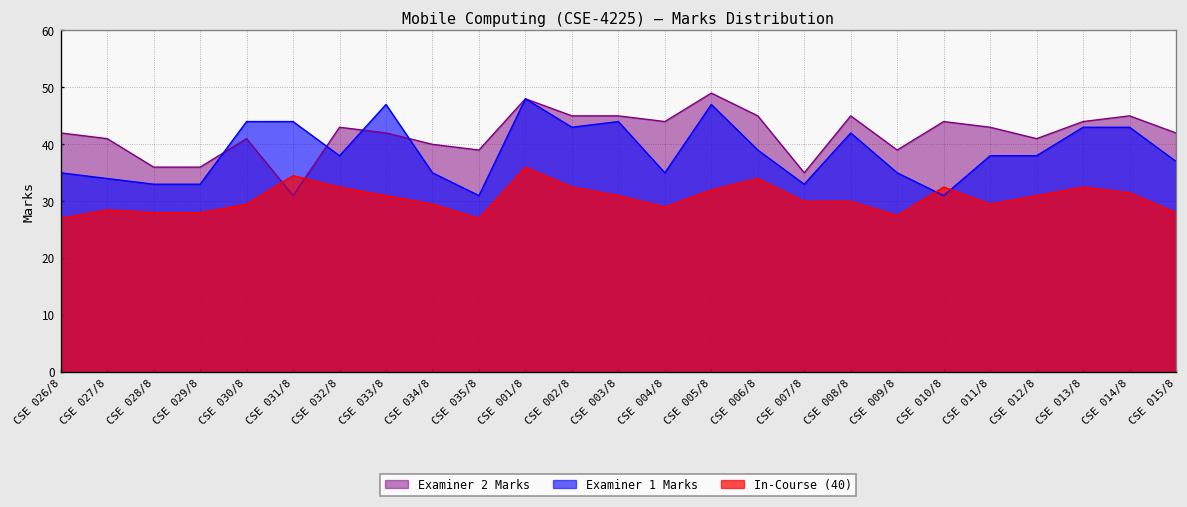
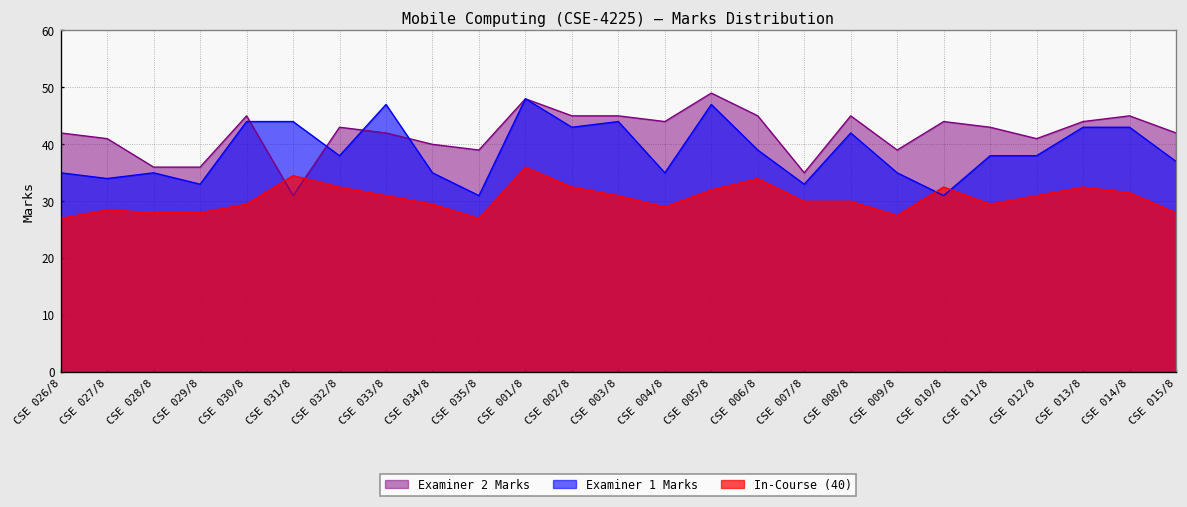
  {
    "Examiner 2 Marks": {
      "CSE 026/8": 42,
      "CSE 027/8": 41,
      "CSE 028/8": 36,
      "CSE 029/8": 36,
-     "CSE 030/8": 41,
+     "CSE 030/8": 45,
      "CSE 031/8": 31,
      "CSE 032/8": 43,
      "CSE 033/8": 42,
      "CSE 034/8": 40,
      "CSE 035/8": 39,
      "CSE 002/8": 45,
      "CSE 003/8": 45,
      "CSE 004/8": 44,
      "CSE 005/8": 49,
      "CSE 006/8": 45,
      "CSE 007/8": 35,
      "CSE 008/8": 45,
      "CSE 009/8": 39,
      "CSE 010/8": 44,
      "CSE 011/8": 43,
      "CSE 012/8": 41,
      "CSE 013/8": 44,
      "CSE 014/8": 45,
      "CSE 015/8": 42
    },
    "Examiner 1 Marks": {
      "CSE 026/8": 35,
      "CSE 027/8": 34,
-     "CSE 028/8": 33,
+     "CSE 028/8": 35,
      "CSE 029/8": 33,
      "CSE 030/8": 44,
      "CSE 031/8": 44,
      "CSE 032/8": 38,
      "CSE 033/8": 47,
      "CSE 034/8": 35,
      "CSE 035/8": 31,
      "CSE 002/8": 43,
      "CSE 003/8": 44,
      "CSE 004/8": 35,
      "CSE 005/8": 47,
      "CSE 006/8": 39,
      "CSE 007/8": 33,
      "CSE 008/8": 42,
      "CSE 009/8": 35,
      "CSE 010/8": 31,
      "CSE 011/8": 38,
      "CSE 012/8": 38,
      "CSE 013/8": 43,
      "CSE 014/8": 43,
      "CSE 015/8": 37
    },
    "In-Course (40)": {
      "CSE 026/8": 27,
      "CSE 027/8": 29,
      "CSE 028/8": 28,
      "CSE 029/8": 28,
      "CSE 030/8": 30,
      "CSE 031/8": 35,
      "CSE 032/8": 33,
      "CSE 033/8": 31,
      "CSE 034/8": 30,
      "CSE 035/8": 27,
      "CSE 001/8": 36,
      "CSE 002/8": 33,
      "CSE 003/8": 31,
      "CSE 004/8": 29,
      "CSE 005/8": 32,
      "CSE 006/8": 34,
      "CSE 007/8": 30,
      "CSE 008/8": 30,
      "CSE 009/8": 28,
      "CSE 010/8": 33,
      "CSE 011/8": 30,
      "CSE 012/8": 31,
      "CSE 013/8": 33,
      "CSE 014/8": 32,
      "CSE 015/8": 28
    }
  }
